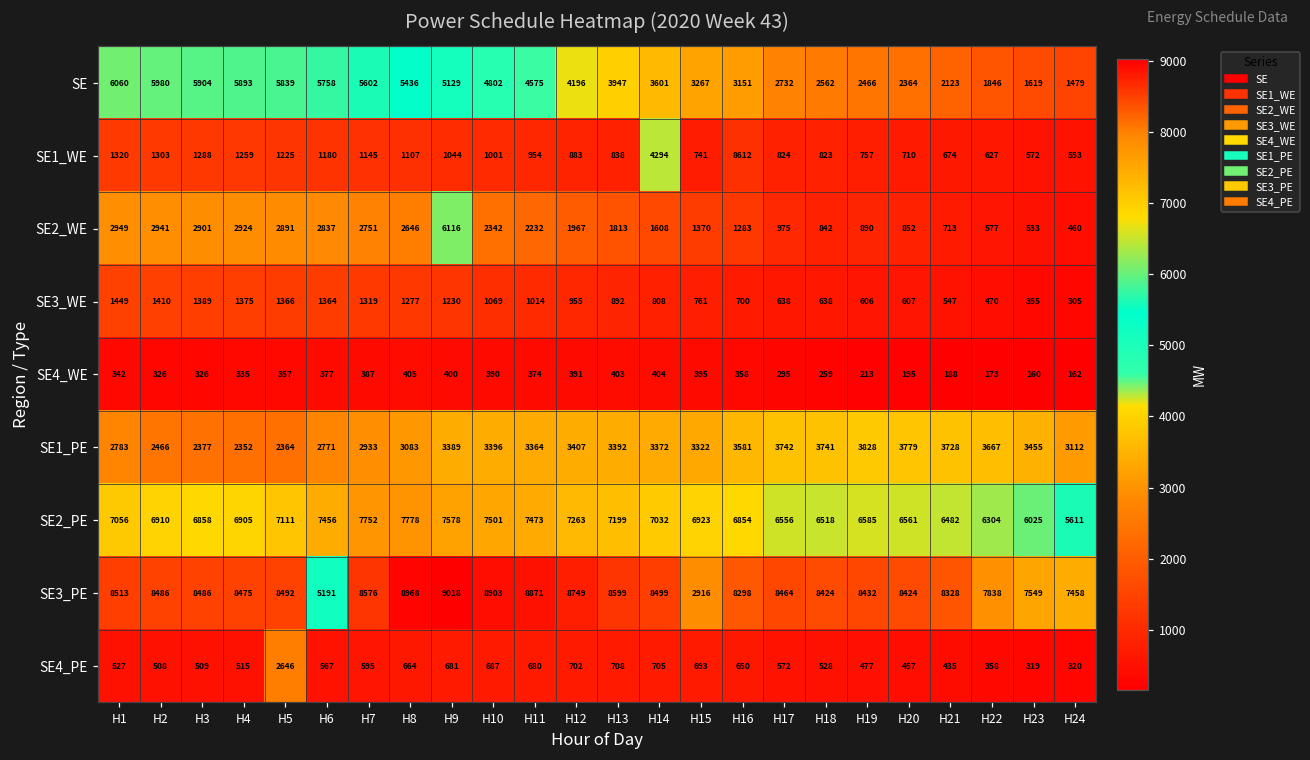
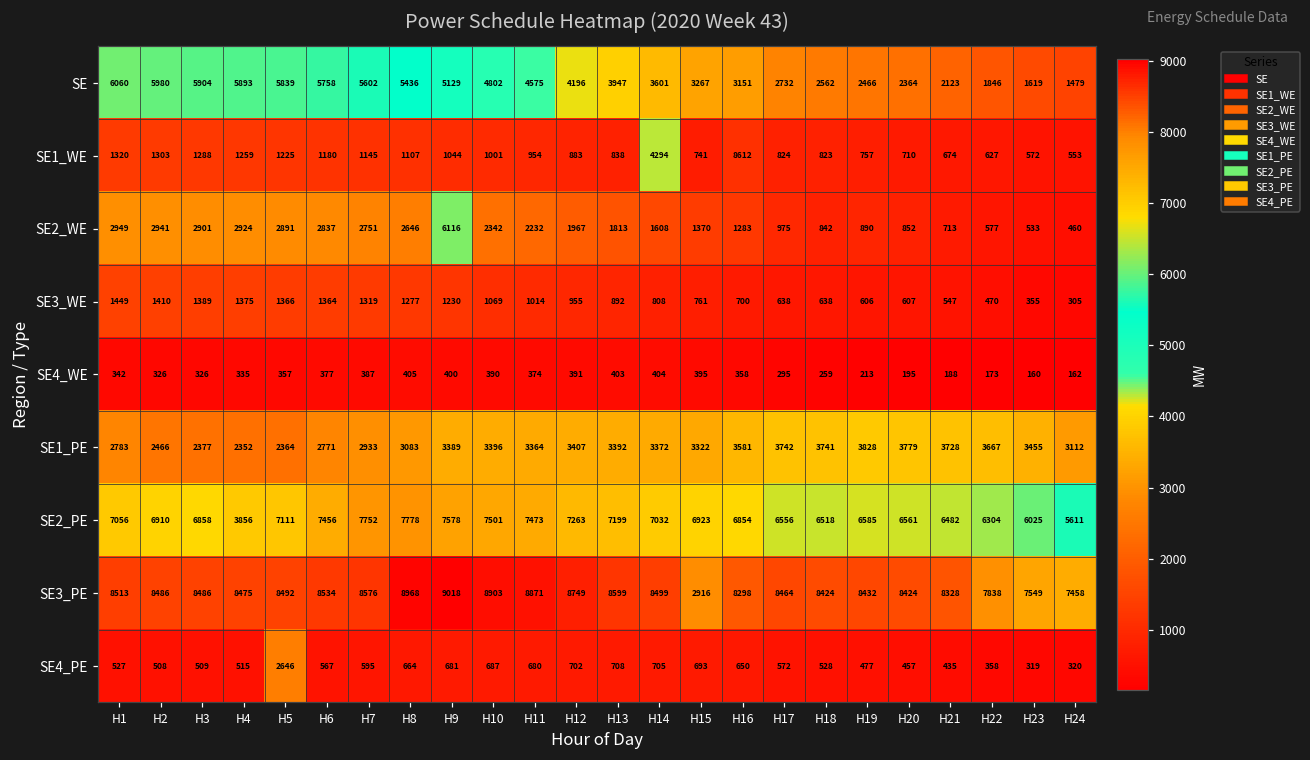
  {
    "SE2_PE": {
      "H1": 7056,
      "H2": 6910,
      "H3": 6858,
-     "H4": 6905,
+     "H4": 3856,
      "H5": 7111,
      "H6": 7456,
      "H7": 7752,
      "H8": 7778,
      "H9": 7578,
      "H10": 7501,
      "H11": 7473,
      "H12": 7263,
      "H13": 7199,
      "H14": 7032,
      "H15": 6923,
      "H16": 6854,
      "H17": 6556,
      "H18": 6518,
      "H19": 6585,
      "H20": 6561,
      "H21": 6482,
      "H22": 6304,
      "H23": 6025,
      "H24": 5611
    },
    "SE3_PE": {
      "H1": 8513,
      "H2": 8486,
      "H3": 8486,
      "H4": 8475,
      "H5": 8492,
-     "H6": 5191,
+     "H6": 8534,
      "H7": 8576,
      "H8": 8968,
      "H9": 9018,
      "H10": 8903,
      "H11": 8871,
      "H12": 8749,
      "H13": 8599,
      "H14": 8499,
      "H15": 2916,
      "H16": 8298,
      "H17": 8464,
      "H18": 8424,
      "H19": 8432,
      "H20": 8424,
      "H21": 8328,
      "H22": 7838,
      "H23": 7549,
      "H24": 7458
    }
  }
